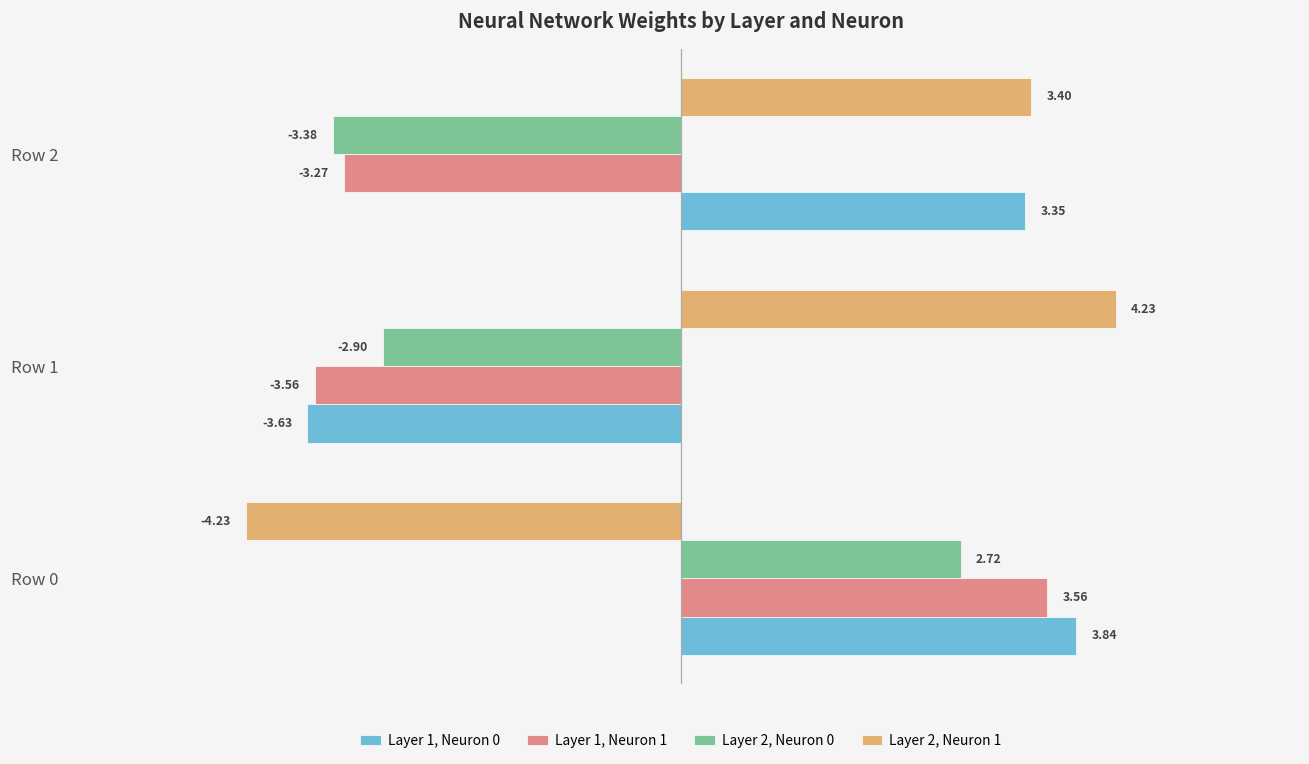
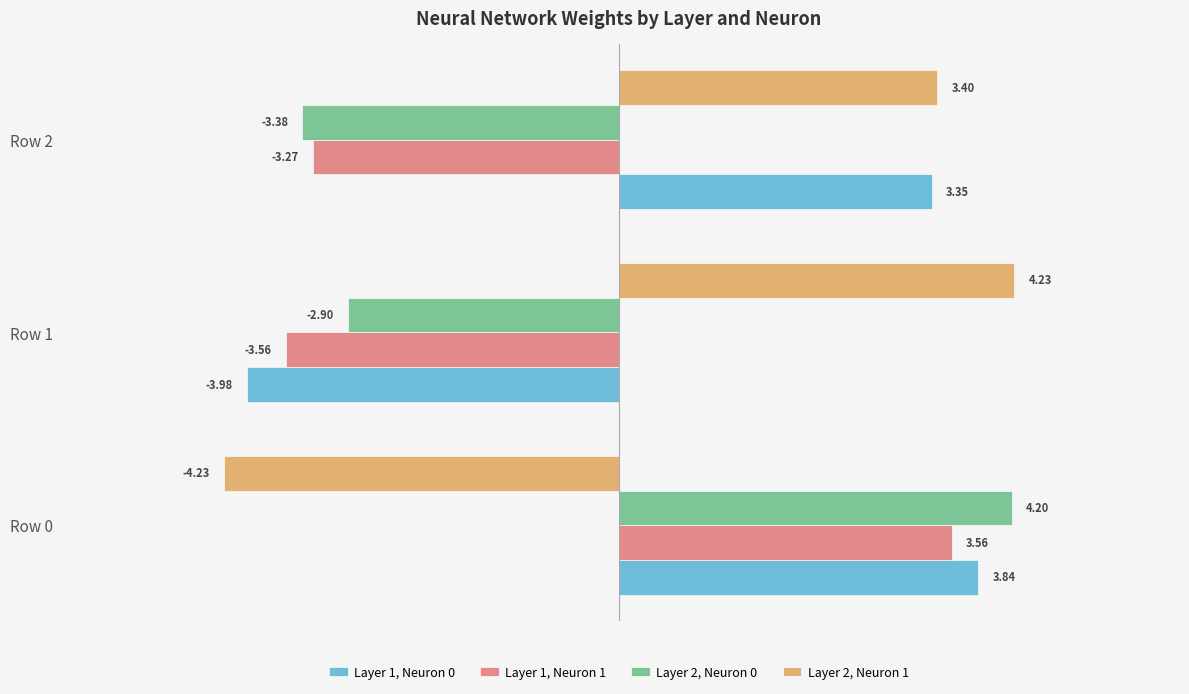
  {
    "Layer 1, Neuron 0": {
      "Row 2": 3.35,
-     "Row 1": -3.63,
+     "Row 1": -3.98,
      "Row 0": 3.84
    },
    "Layer 2, Neuron 0": {
      "Row 2": -3.38,
      "Row 1": -2.90,
-     "Row 0": 2.72
+     "Row 0": 4.20
    }
  }
